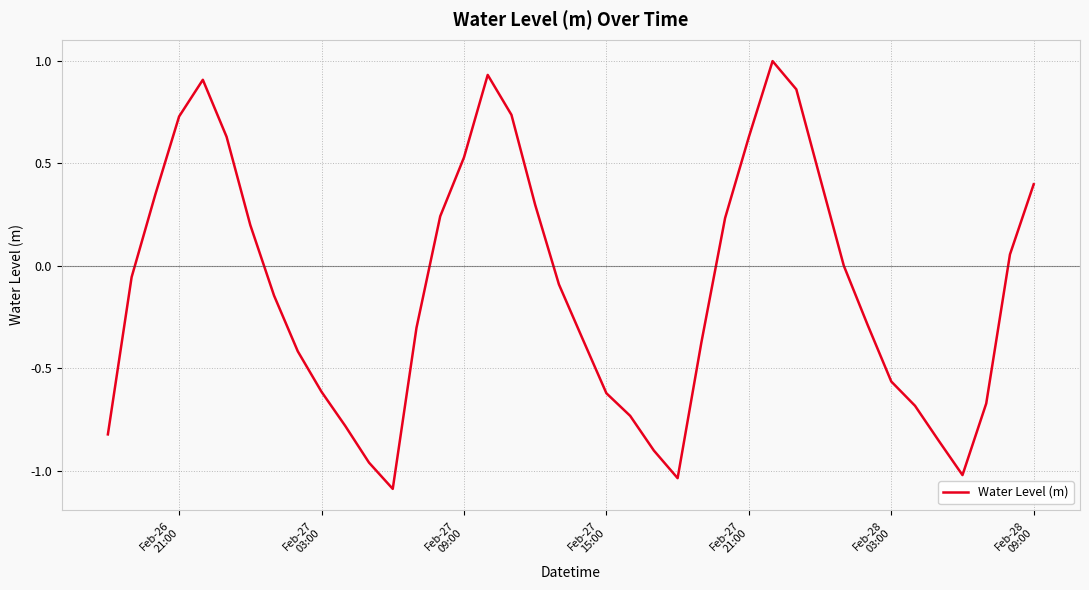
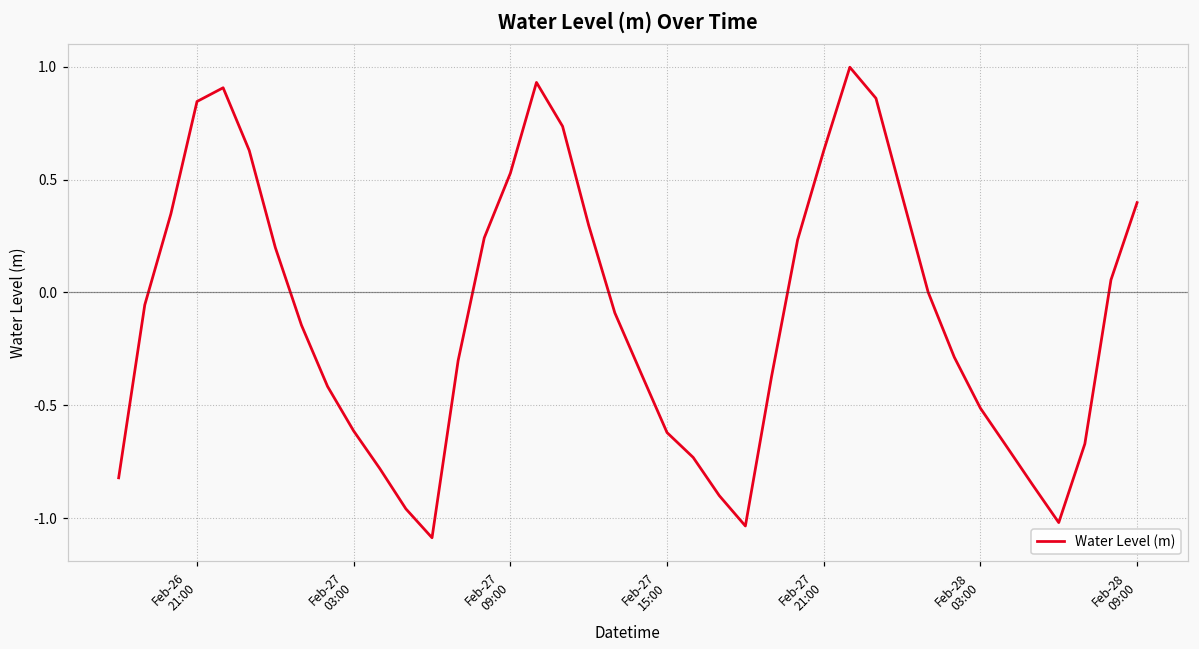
  {
-   "Feb-26 21:00": 0.73,
+   "Feb-26 21:00": 0.85,
    "Feb-27 03:00": -0.61,
    "Feb-27 09:00": 0.53,
    "Feb-27 15:00": -0.62,
    "Feb-27 21:00": 0.63,
-   "Feb-28 03:00": -0.56,
+   "Feb-28 03:00": -0.51,
    "Feb-28 09:00": 0.40
  }
